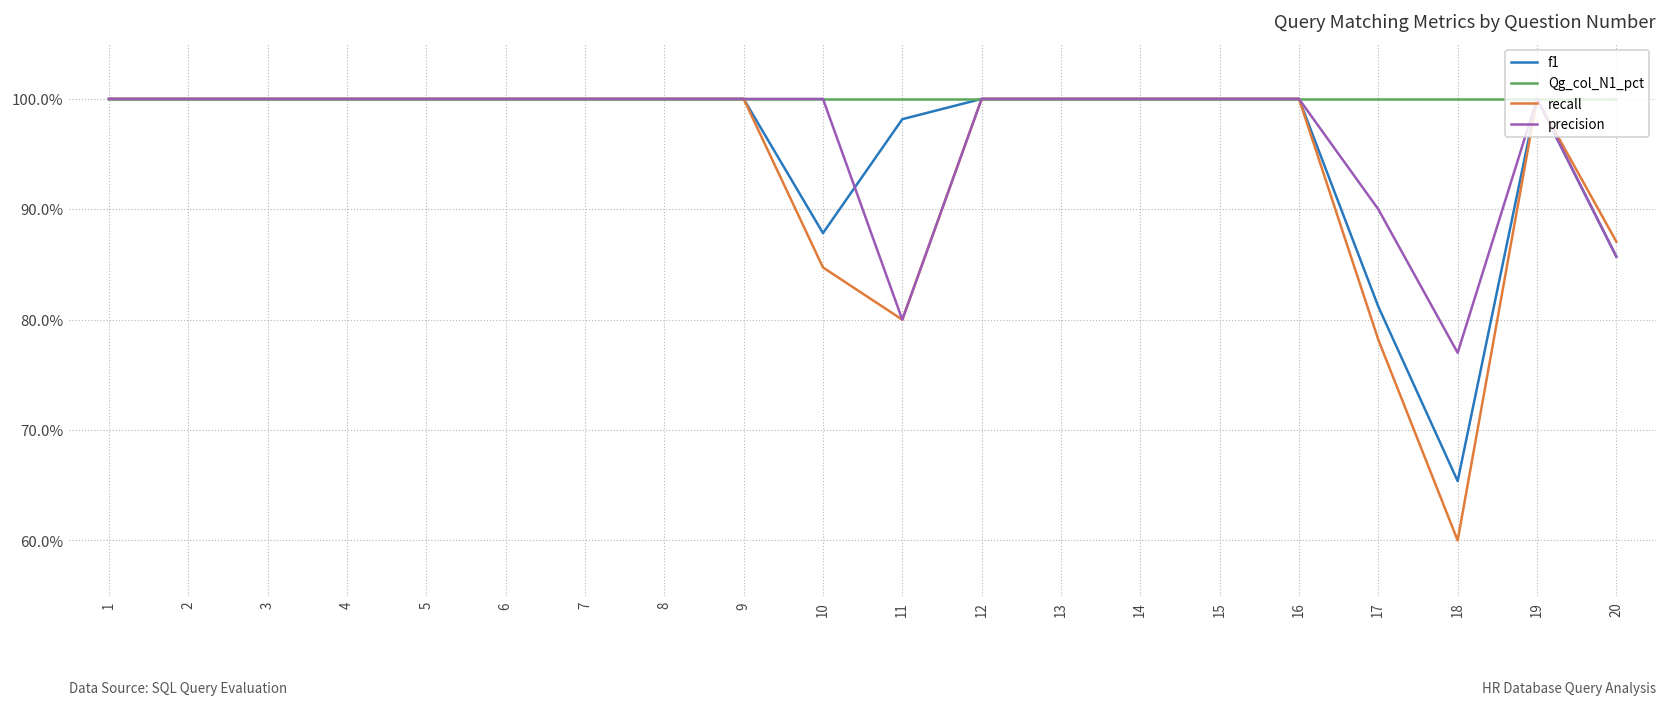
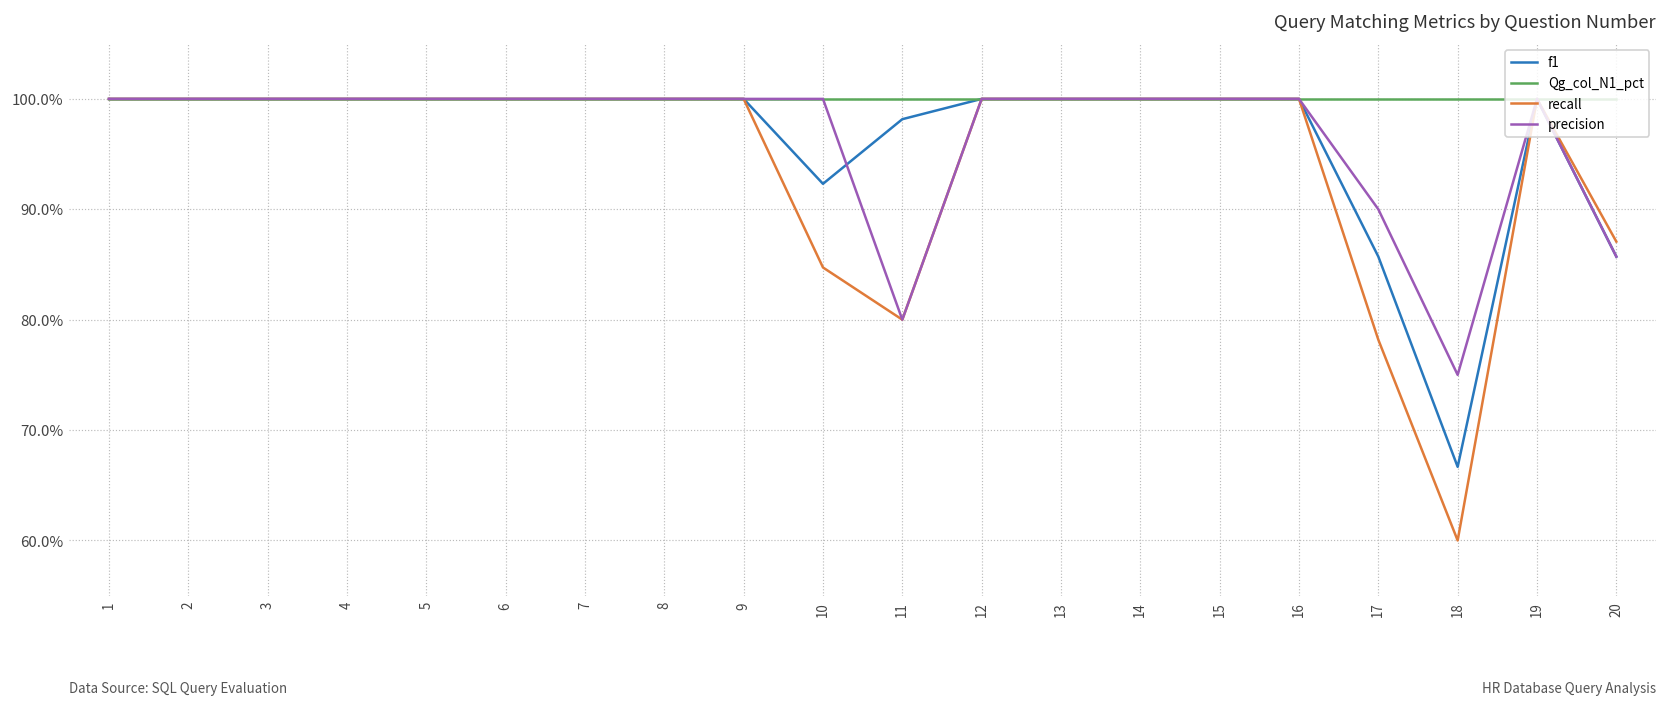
  {
    "f1": {
-     "10": "88%",
+     "10": "92%",
      "11": "98%",
-     "17": "81%",
-     "18": "65%"
+     "17": "86%",
+     "18": "67%"
    },
    "Qg_col_N1_pct": {
      "11": "100%",
      "17": "100%",
      "18": "100%"
    },
    "recall": {
      "10": "85%",
      "17": "78%",
      "18": "60%",
      "20": "87%"
    },
    "precision": {
      "17": "90%",
-     "18": "77%"
+     "18": "75%"
    }
  }
